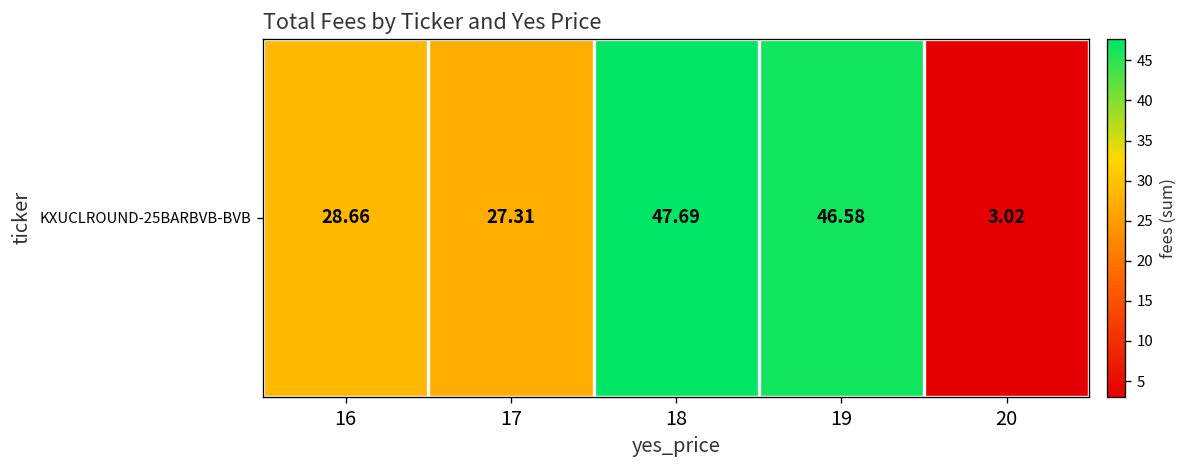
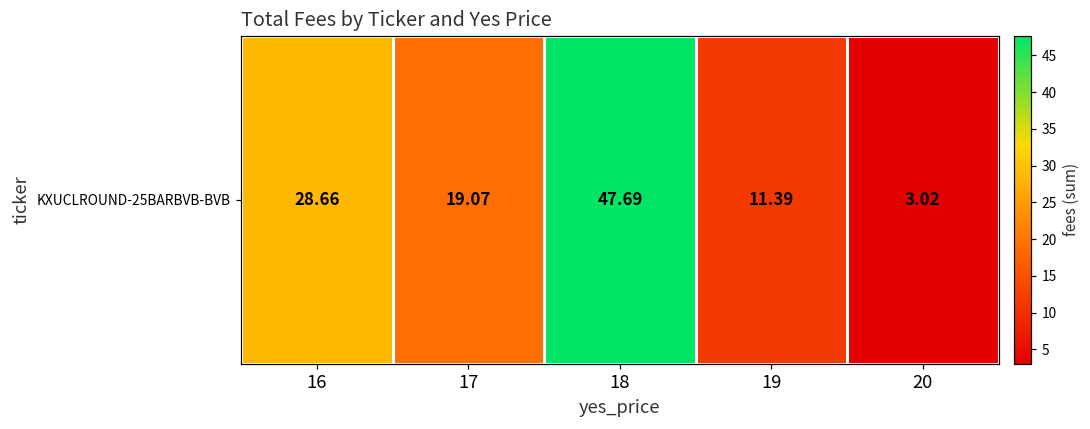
  {
    "KXUCLROUND-25BARBVB-BVB": {
      "16": 28.66,
-     "17": 27.31,
+     "17": 19.07,
      "18": 47.69,
-     "19": 46.58,
+     "19": 11.39,
      "20": 3.02
    }
  }
